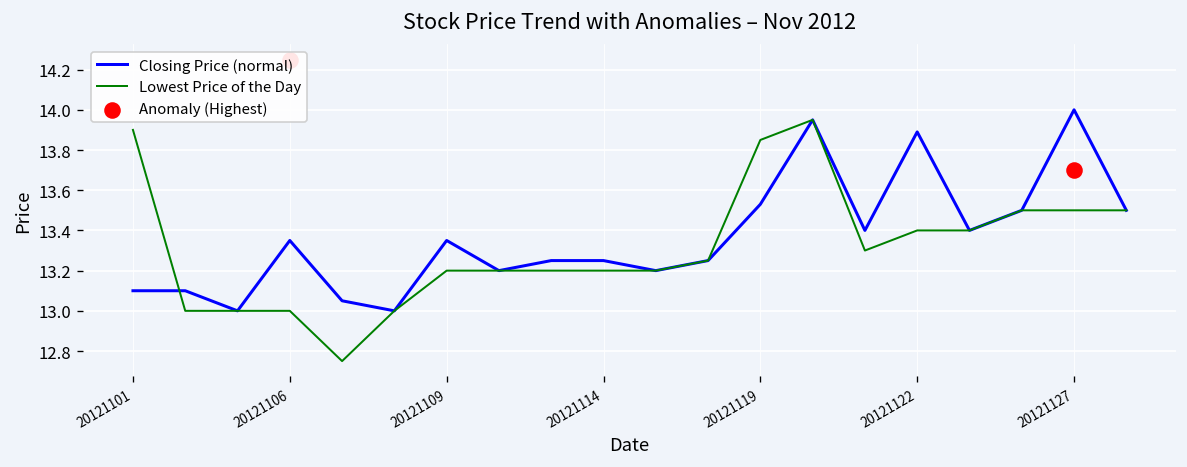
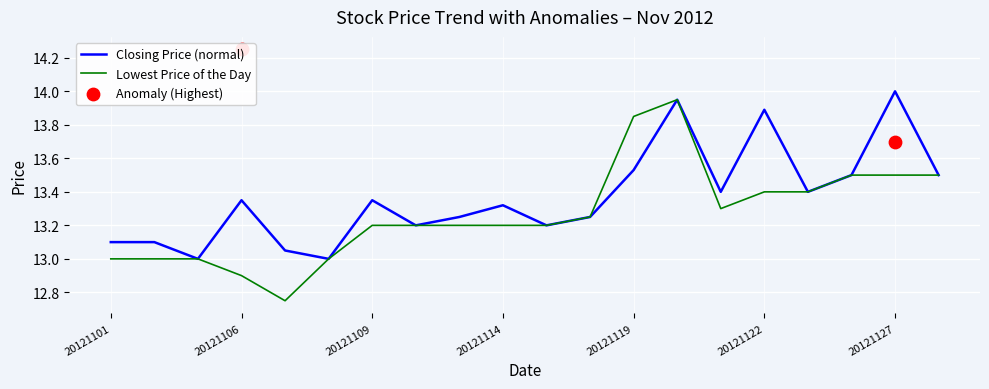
  {
    "Closing Price (normal)": {
      "20121101": 13.10,
      "20121106": 13.35,
      "20121109": 13.35,
-     "20121114": 13.25,
+     "20121114": 13.32,
      "20121119": 13.53,
      "20121122": 13.89,
      "20121127": 14.00
    },
    "Lowest Price of the Day": {
-     "20121101": 13.9,
-     "20121106": 13.0,
+     "20121101": 13.0,
+     "20121106": 12.9,
      "20121109": 13.2,
      "20121114": 13.2,
      "20121119": 13.85,
      "20121122": 13.4,
      "20121127": 13.5
    }
  }
